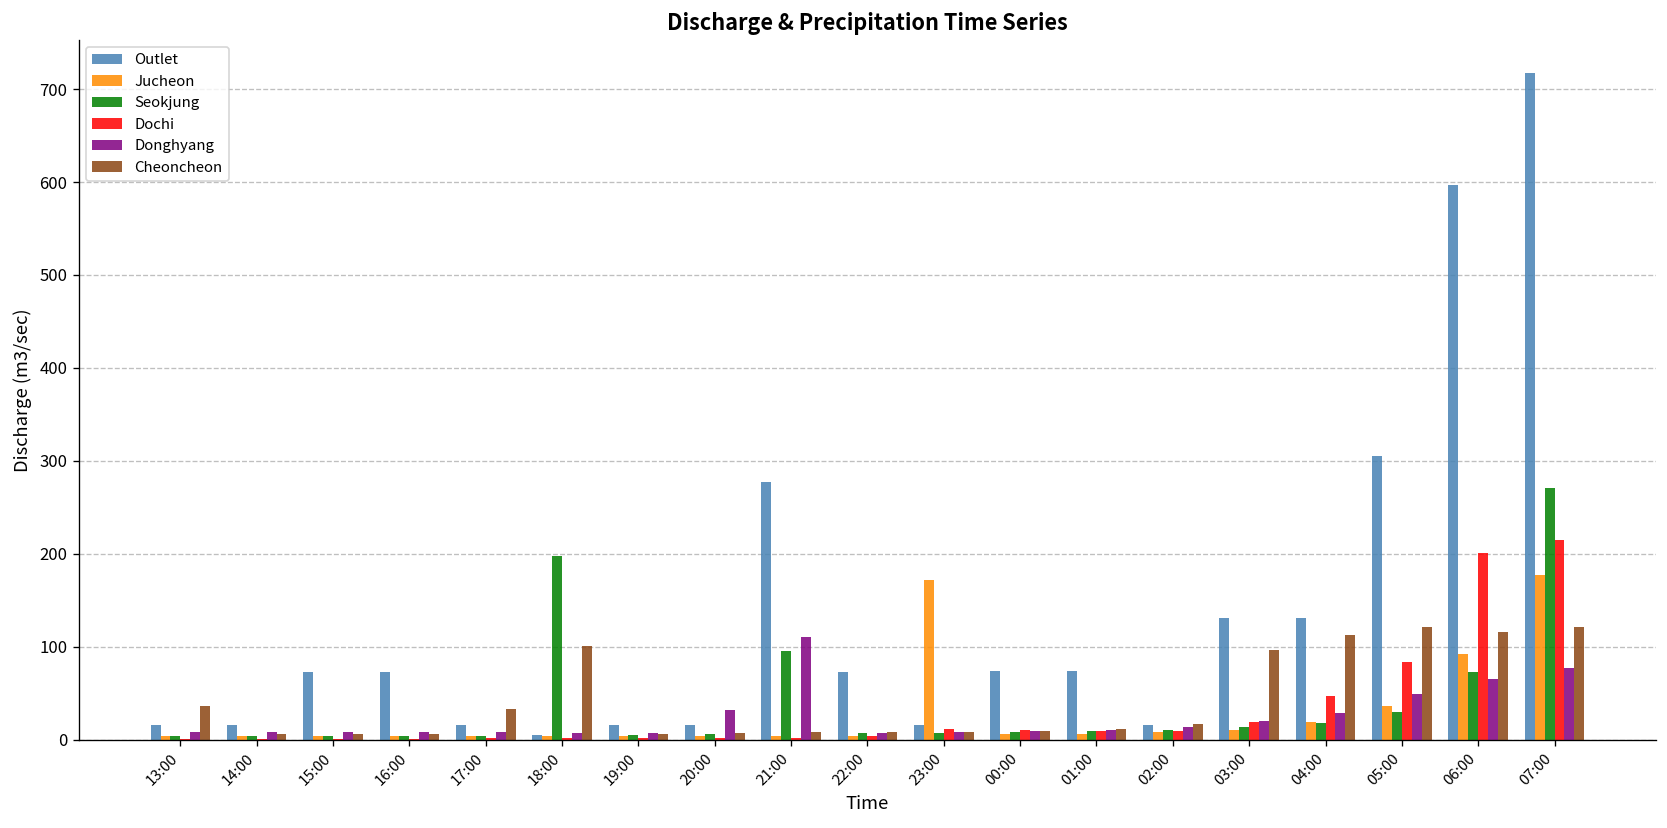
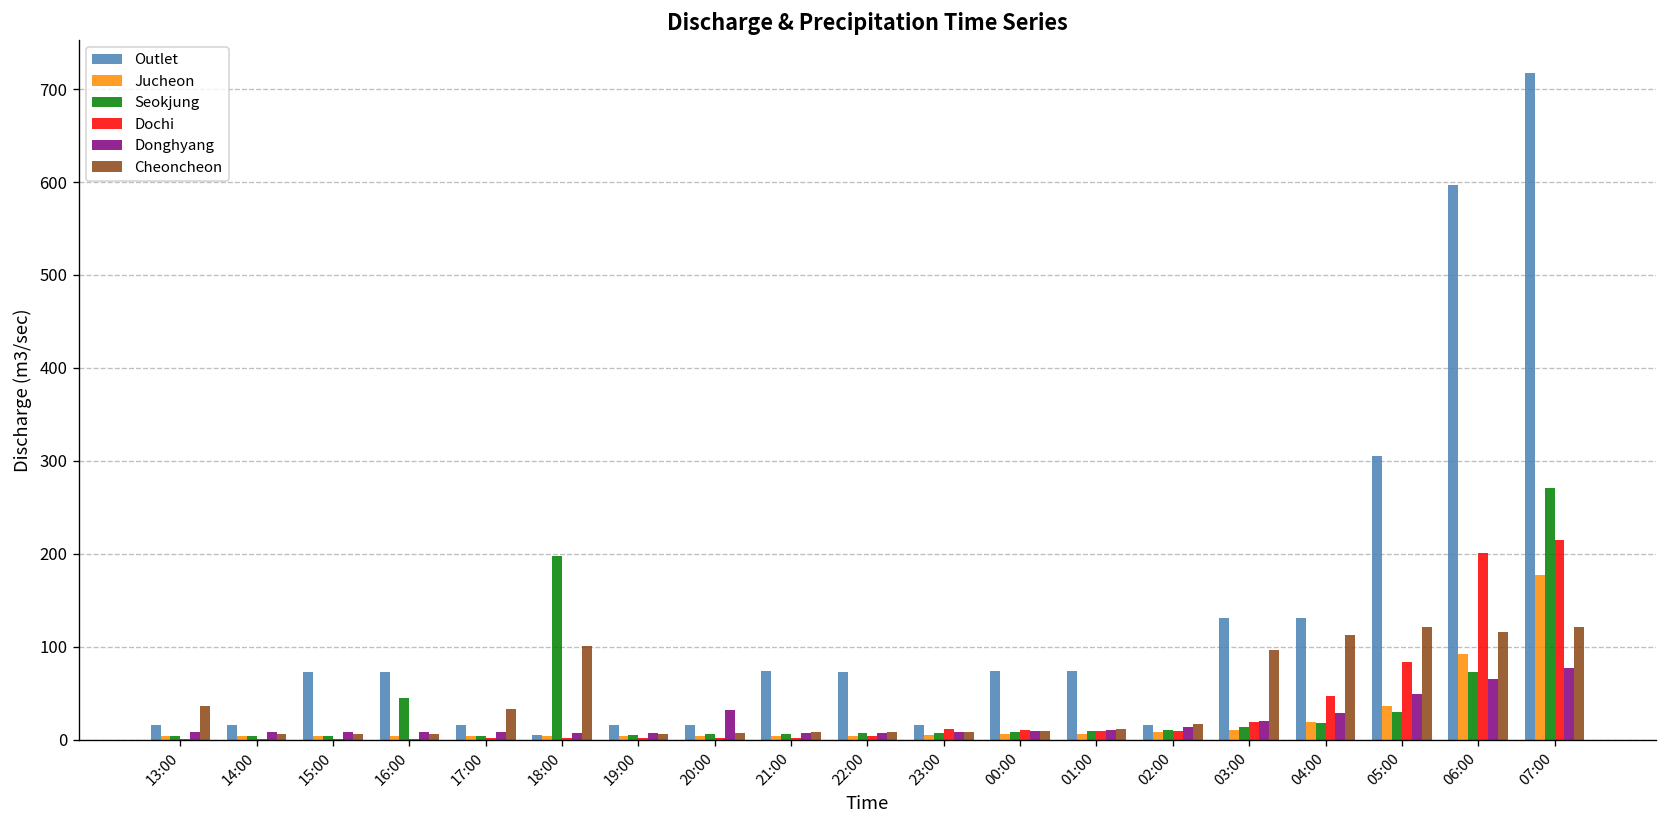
  {
    "Outlet": {
      "13:00": 20,
      "14:00": 20,
      "15:00": 70,
      "16:00": 70,
      "17:00": 20,
      "18:00": 10,
      "19:00": 20,
      "20:00": 20,
-     "21:00": 280,
+     "21:00": 70,
      "22:00": 70,
      "23:00": 20,
      "00:00": 70,
      "01:00": 70,
      "02:00": 20,
      "03:00": 130,
      "04:00": 130,
      "05:00": 310,
      "06:00": 600,
      "07:00": 720
    },
    "Jucheon": {
      "13:00": 0,
      "14:00": 0,
      "15:00": 0,
      "16:00": 0,
      "17:00": 0,
      "18:00": 0,
      "19:00": 0,
      "20:00": 0,
      "21:00": 0,
      "22:00": 0,
-     "23:00": 170,
+     "23:00": 0,
      "00:00": 10,
      "01:00": 10,
      "02:00": 10,
      "03:00": 10,
      "04:00": 20,
      "05:00": 40,
      "06:00": 90,
      "07:00": 180
    },
    "Seokjung": {
      "13:00": 0,
      "14:00": 0,
      "15:00": 0,
-     "16:00": 0,
+     "16:00": 40,
      "17:00": 0,
      "18:00": 200,
      "19:00": 10,
      "20:00": 10,
-     "21:00": 90,
+     "21:00": 10,
      "22:00": 10,
      "23:00": 10,
      "00:00": 10,
      "01:00": 10,
      "02:00": 10,
      "03:00": 10,
      "04:00": 20,
      "05:00": 30,
      "06:00": 70,
      "07:00": 270
    },
    "Dochi": {
      "22:00": 0,
      "23:00": 10,
      "00:00": 10,
      "01:00": 10,
      "02:00": 10,
      "03:00": 20,
      "04:00": 50,
      "05:00": 80,
      "06:00": 200,
      "07:00": 210
    },
    "Donghyang": {
      "13:00": 10,
      "14:00": 10,
      "15:00": 10,
      "16:00": 10,
      "17:00": 10,
      "18:00": 10,
      "19:00": 10,
      "20:00": 30,
-     "21:00": 110,
+     "21:00": 10,
      "22:00": 10,
      "23:00": 10,
      "00:00": 10,
      "01:00": 10,
      "02:00": 10,
      "03:00": 20,
      "04:00": 30,
      "05:00": 50,
      "06:00": 70,
      "07:00": 80
    },
    "Cheoncheon": {
      "13:00": 40,
      "14:00": 10,
      "15:00": 10,
      "16:00": 10,
      "17:00": 30,
      "18:00": 100,
      "19:00": 10,
      "20:00": 10,
      "21:00": 10,
      "22:00": 10,
      "23:00": 10,
      "00:00": 10,
      "01:00": 10,
      "02:00": 20,
      "03:00": 100,
      "04:00": 110,
      "05:00": 120,
      "06:00": 120,
      "07:00": 120
    }
  }
